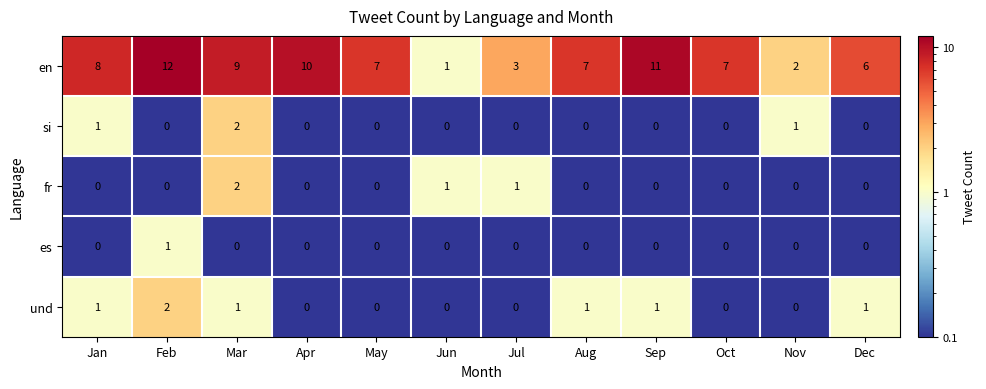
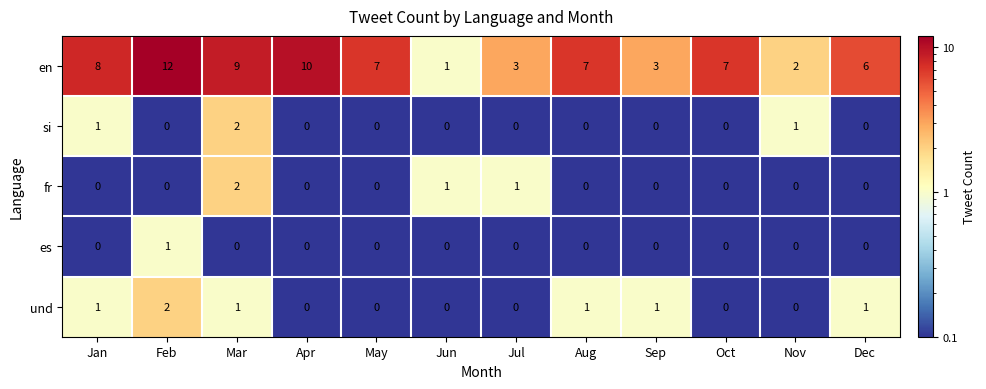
  {
    "en": {
      "Jan": 8,
      "Feb": 12,
      "Mar": 9,
      "Apr": 10,
      "May": 7,
      "Jun": 1,
      "Jul": 3,
      "Aug": 7,
-     "Sep": 11,
+     "Sep": 3,
      "Oct": 7,
      "Nov": 2,
      "Dec": 6
    },
    "si": {
      "Jan": 1,
      "Feb": 0,
      "Mar": 2,
      "Apr": 0,
      "May": 0,
      "Jun": 0,
      "Jul": 0,
      "Aug": 0,
      "Sep": 0,
      "Oct": 0,
      "Nov": 1,
      "Dec": 0
    },
    "fr": {
      "Jan": 0,
      "Feb": 0,
      "Mar": 2,
      "Apr": 0,
      "May": 0,
      "Jun": 1,
      "Jul": 1,
      "Aug": 0,
      "Sep": 0,
      "Oct": 0,
      "Nov": 0,
      "Dec": 0
    },
    "es": {
      "Jan": 0,
      "Feb": 1,
      "Mar": 0,
      "Apr": 0,
      "May": 0,
      "Jun": 0,
      "Jul": 0,
      "Aug": 0,
      "Sep": 0,
      "Oct": 0,
      "Nov": 0,
      "Dec": 0
    },
    "und": {
      "Jan": 1,
      "Feb": 2,
      "Mar": 1,
      "Apr": 0,
      "May": 0,
      "Jun": 0,
      "Jul": 0,
      "Aug": 1,
      "Sep": 1,
      "Oct": 0,
      "Nov": 0,
      "Dec": 1
    }
  }
